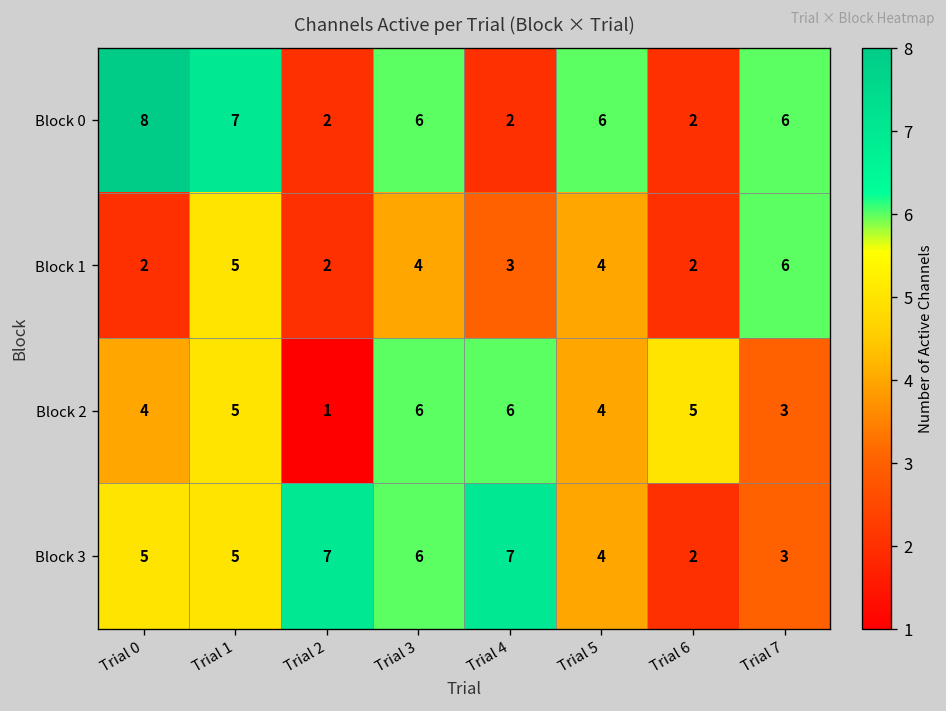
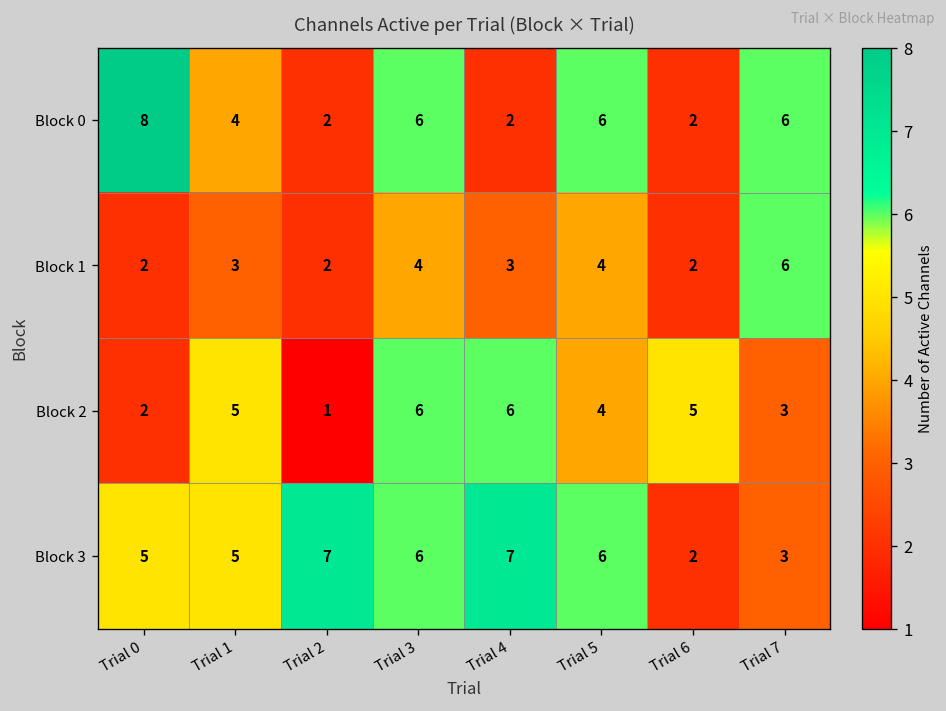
  {
    "Block 0": {
      "Trial 0": 8,
-     "Trial 1": 7,
+     "Trial 1": 4,
      "Trial 2": 2,
      "Trial 3": 6,
      "Trial 4": 2,
      "Trial 5": 6,
      "Trial 6": 2,
      "Trial 7": 6
    },
    "Block 1": {
      "Trial 0": 2,
-     "Trial 1": 5,
+     "Trial 1": 3,
      "Trial 2": 2,
      "Trial 3": 4,
      "Trial 4": 3,
      "Trial 5": 4,
      "Trial 6": 2,
      "Trial 7": 6
    },
    "Block 2": {
-     "Trial 0": 4,
+     "Trial 0": 2,
      "Trial 1": 5,
      "Trial 2": 1,
      "Trial 3": 6,
      "Trial 4": 6,
      "Trial 5": 4,
      "Trial 6": 5,
      "Trial 7": 3
    },
    "Block 3": {
      "Trial 0": 5,
      "Trial 1": 5,
      "Trial 2": 7,
      "Trial 3": 6,
      "Trial 4": 7,
-     "Trial 5": 4,
+     "Trial 5": 6,
      "Trial 6": 2,
      "Trial 7": 3
    }
  }
